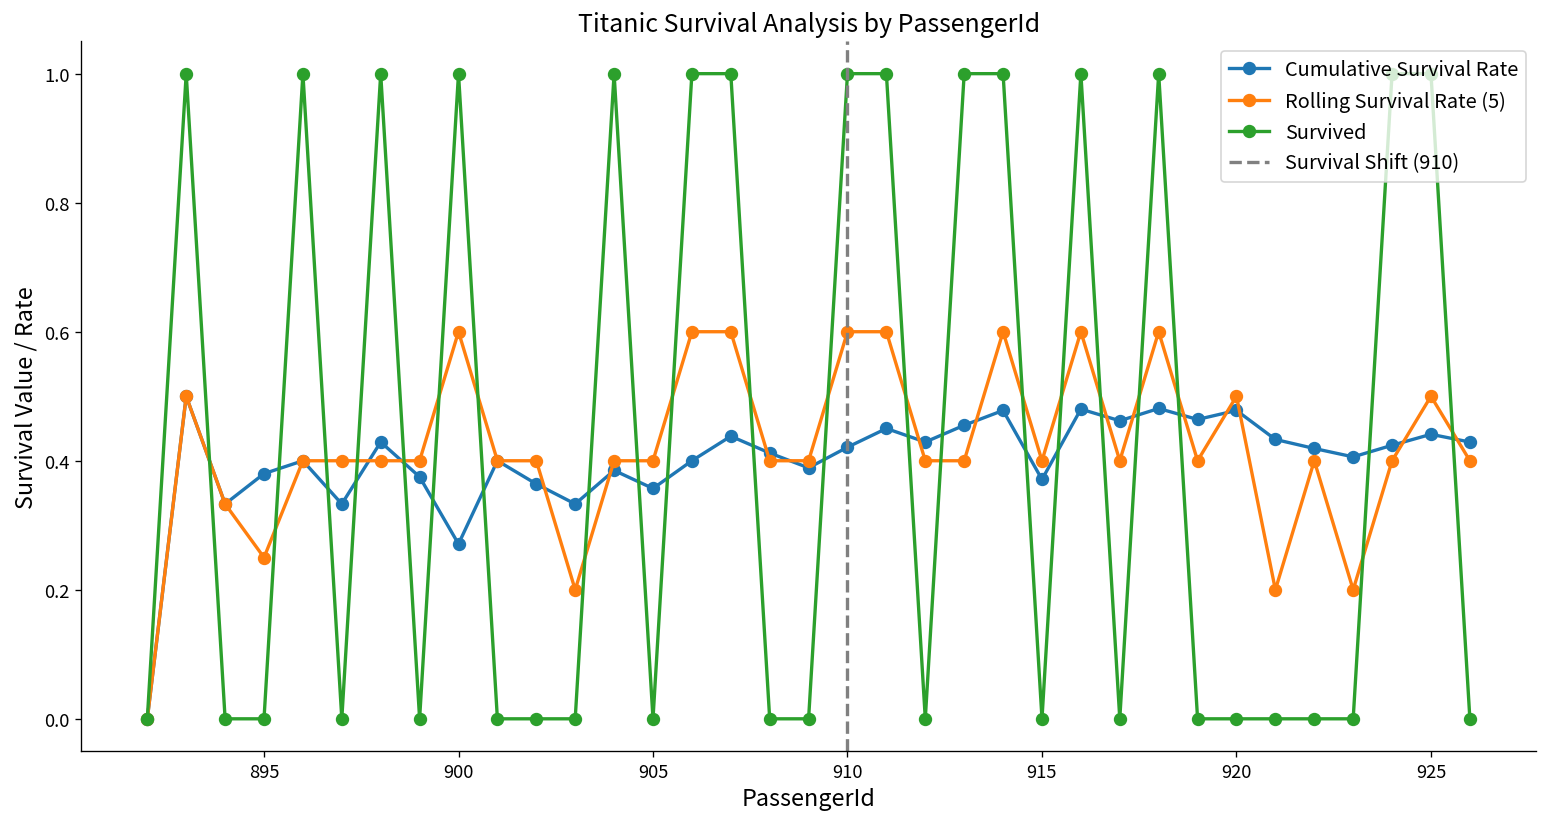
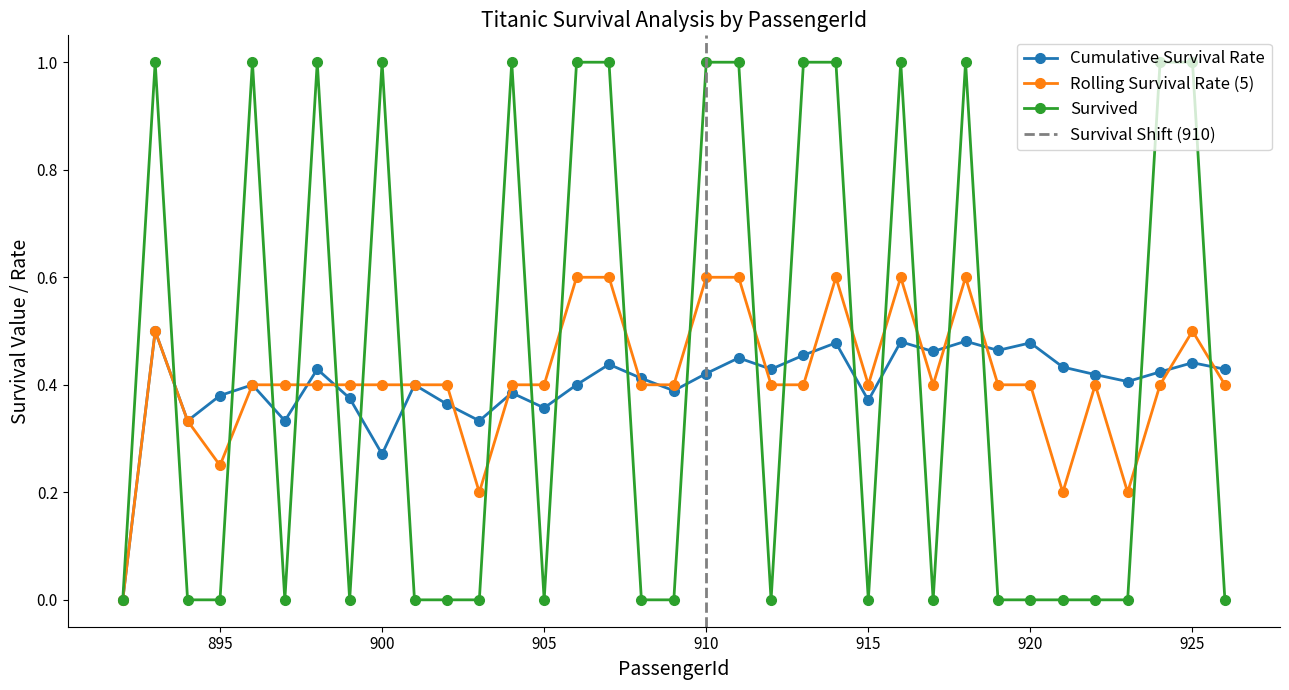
  {
    "Cumulative Survival Rate": {
      "895": 0.38,
      "900": 0.27,
      "905": 0.36,
      "910": 0.42,
      "915": 0.37,
      "920": 0.48,
      "925": 0.44
    },
    "Rolling Survival Rate (5)": {
      "895": 0.25,
-     "900": 0.6,
+     "900": 0.4,
      "905": 0.4,
      "910": 0.6,
      "915": 0.4,
-     "920": 0.5,
+     "920": 0.4,
      "925": 0.5
    },
    "Survived": {
      "895": 0.0,
      "900": 1.0,
      "905": 0.0,
      "910": 1.0,
      "915": 0.0,
      "920": 0.0
    }
  }
